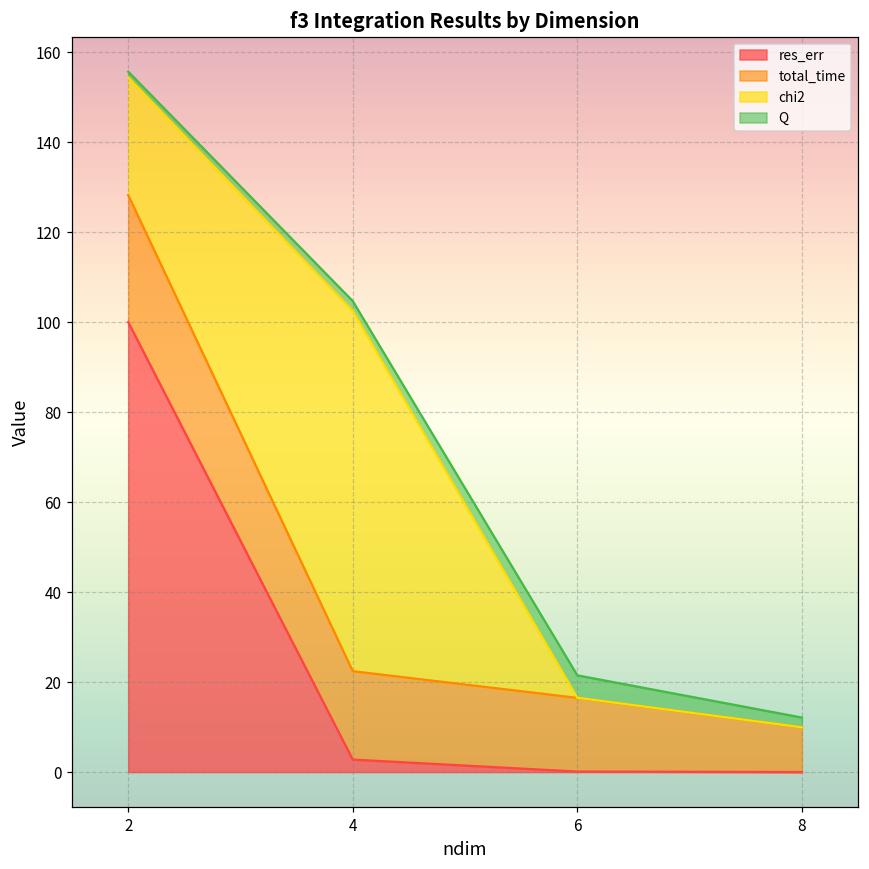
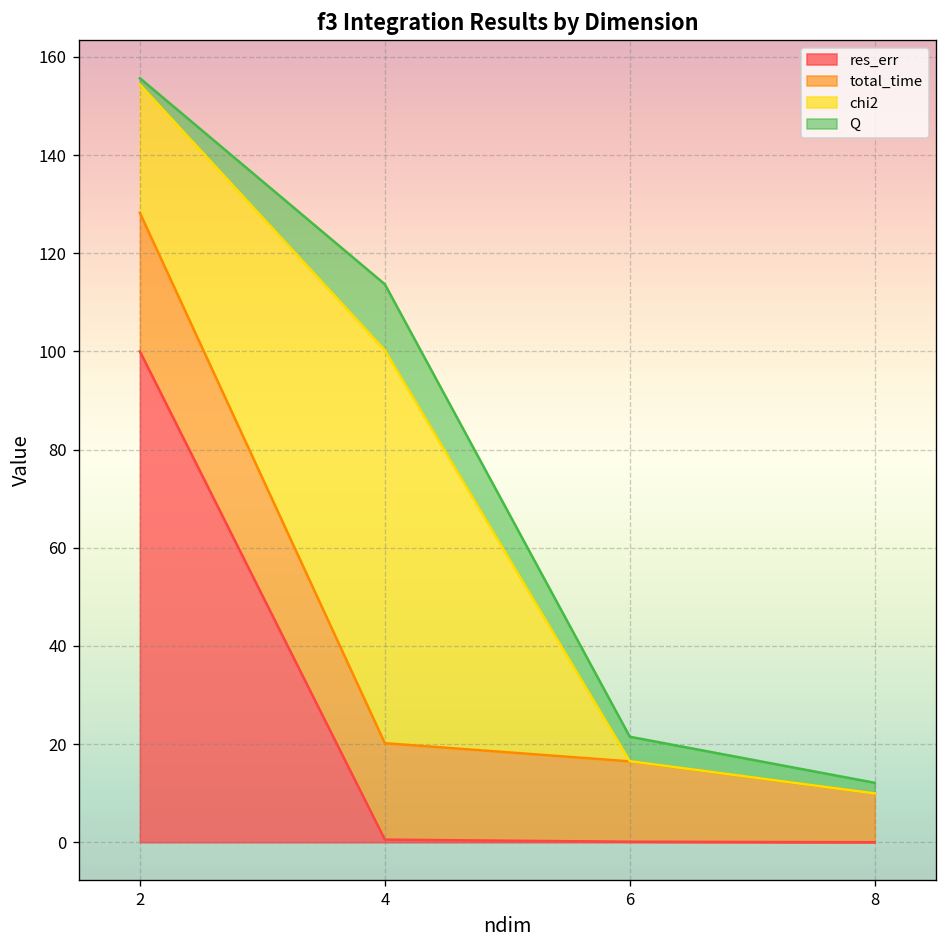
  {
    "res_err": {
      "2": 100,
-     "4": 3,
+     "4": 1,
      "6": 0,
      "8": 0
    },
    "total_time": {
      "2": 28,
      "4": 20
    },
    "chi2": {
      "2": 26,
      "4": 80
    },
    "Q": {
      "2": 1,
-     "4": 2,
+     "4": 13,
      "6": 5,
      "8": 2
    }
  }
